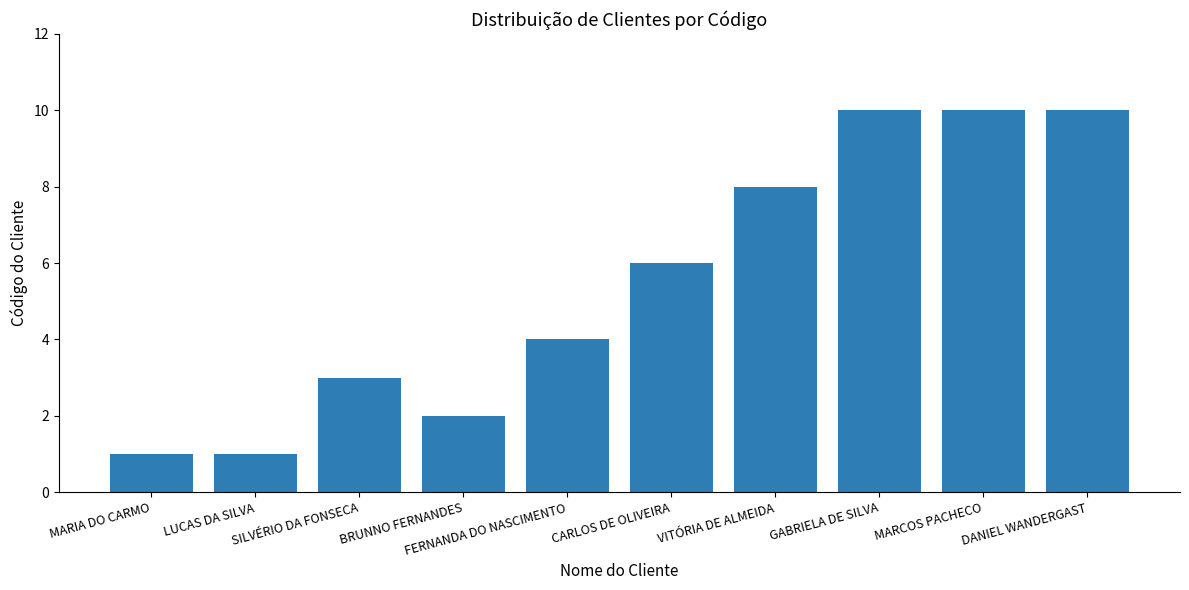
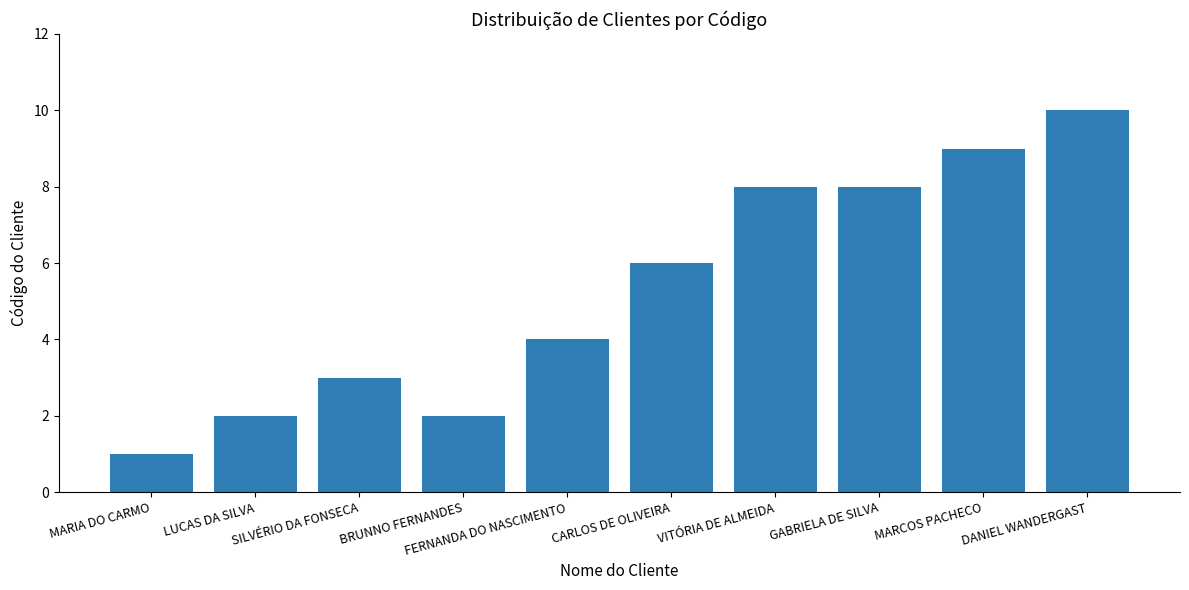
  {
    "MARIA DO CARMO": 1,
-   "LUCAS DA SILVA": 1,
+   "LUCAS DA SILVA": 2,
    "SILVÉRIO DA FONSECA": 3,
    "BRUNNO FERNANDES": 2,
    "FERNANDA DO NASCIMENTO": 4,
    "CARLOS DE OLIVEIRA": 6,
    "VITÓRIA DE ALMEIDA": 8,
-   "GABRIELA DE SILVA": 10,
-   "MARCOS PACHECO": 10,
+   "GABRIELA DE SILVA": 8,
+   "MARCOS PACHECO": 9,
    "DANIEL WANDERGAST": 10
  }
